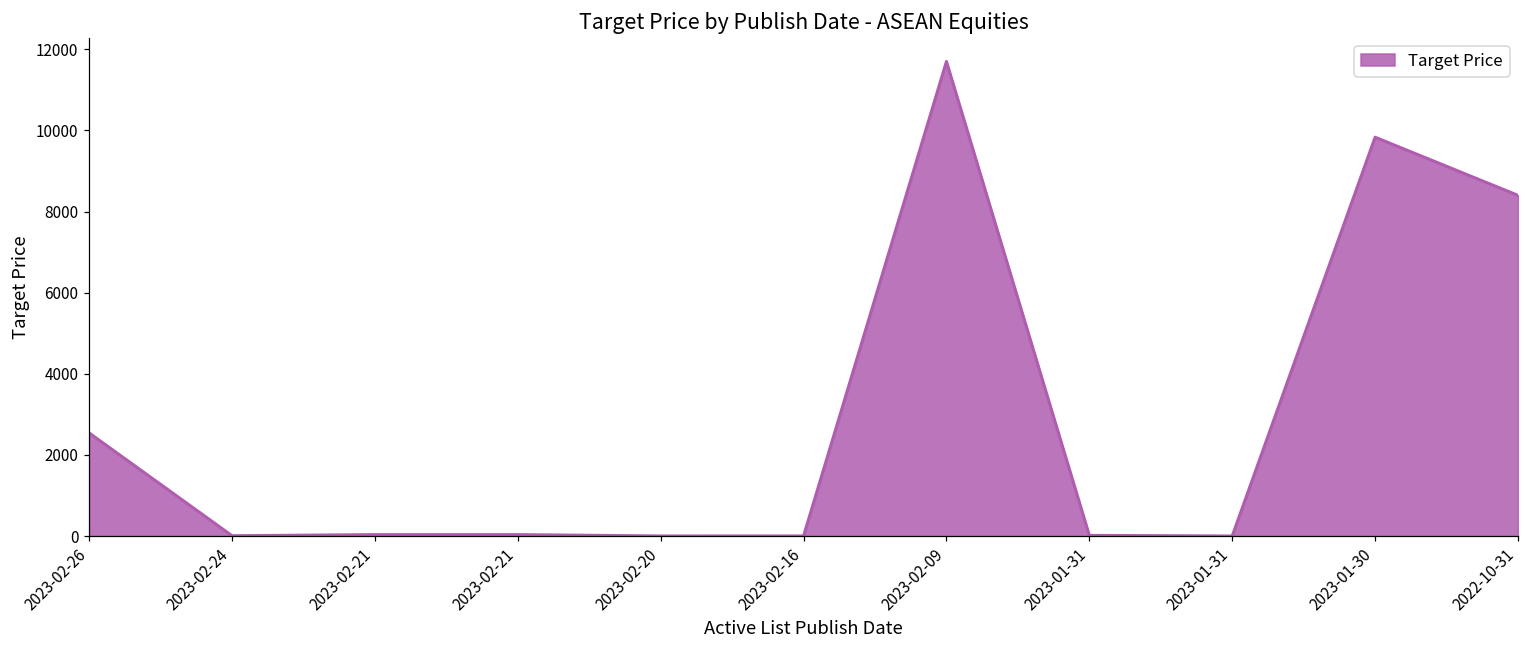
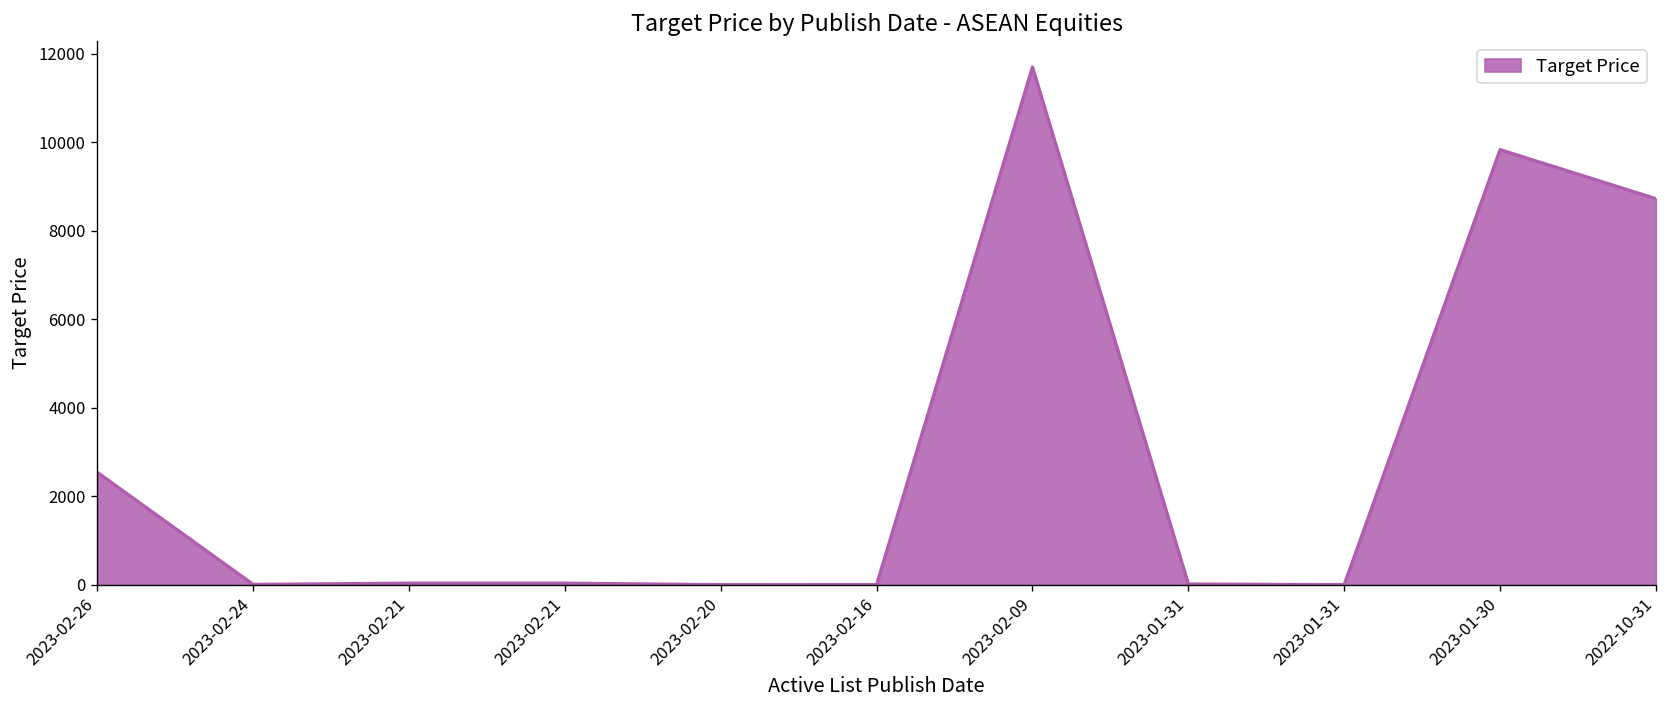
  {
    "2023-02-26": 2500,
    "2023-02-24": 0,
    "2023-02-20": 0,
    "2023-02-16": 0,
    "2023-02-09": 11700,
    "2023-01-30": 9800,
-   "2022-10-31": 8400
+   "2022-10-31": 8700
  }
